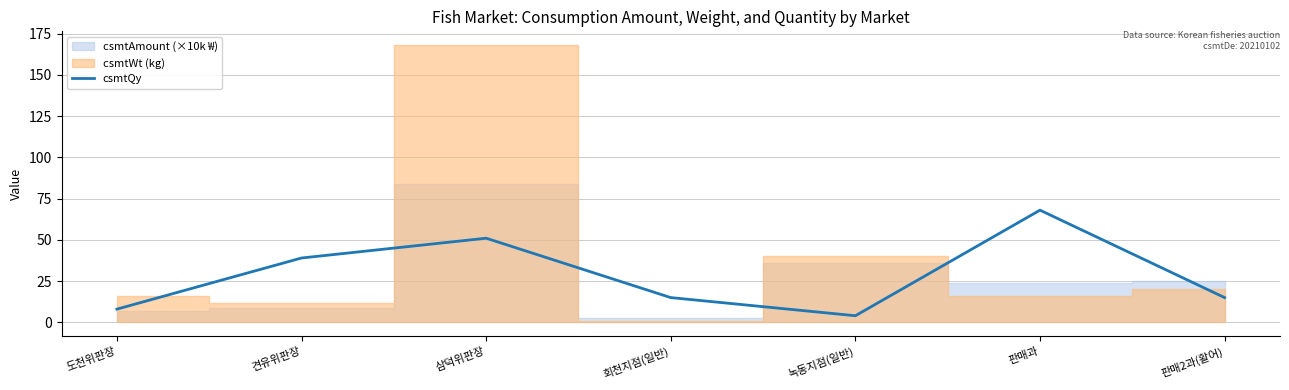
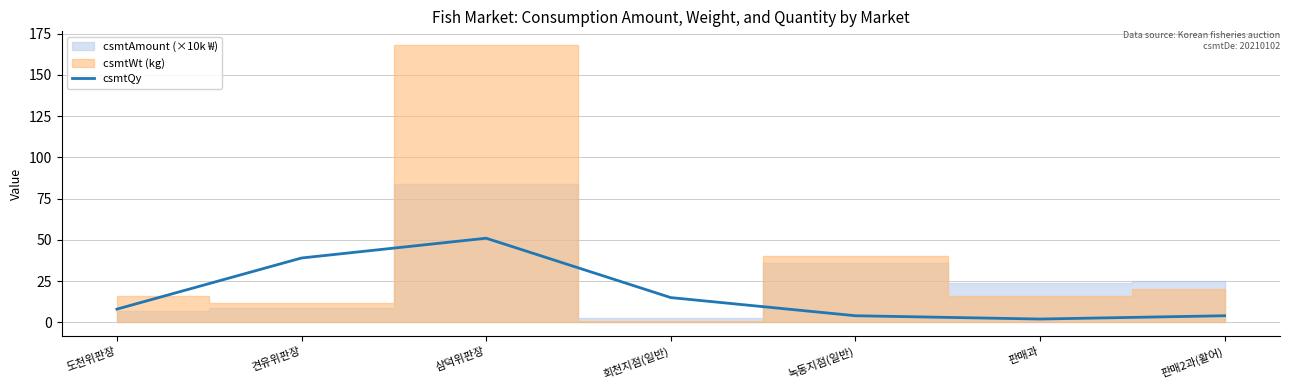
  {
    "csmtQy": {
      "견유위판장": 39,
      "삼덕위판장": 51,
      "회천지점(일반)": 15,
      "녹동지점(일반)": 4,
-     "판매과": 68,
-     "판매2과(활어)": 15
+     "판매과": 2,
+     "판매2과(활어)": 4
    }
  }
